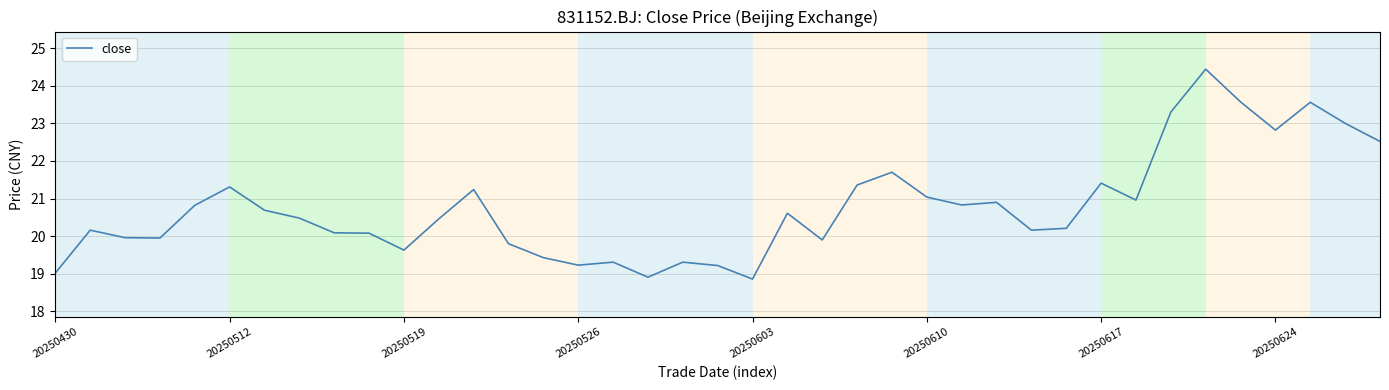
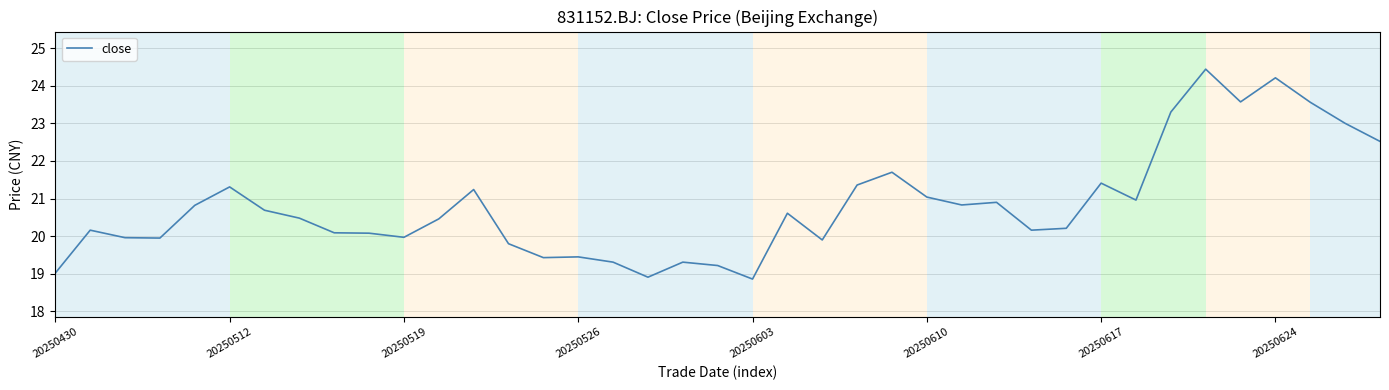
  {
    "20250430": 19.0,
    "20250512": 21.3,
-   "20250519": 19.6,
-   "20250526": 19.2,
+   "20250519": 20.0,
+   "20250526": 19.5,
    "20250603": 18.9,
    "20250610": 21.0,
    "20250617": 21.4,
-   "20250624": 22.8
+   "20250624": 24.2
  }
